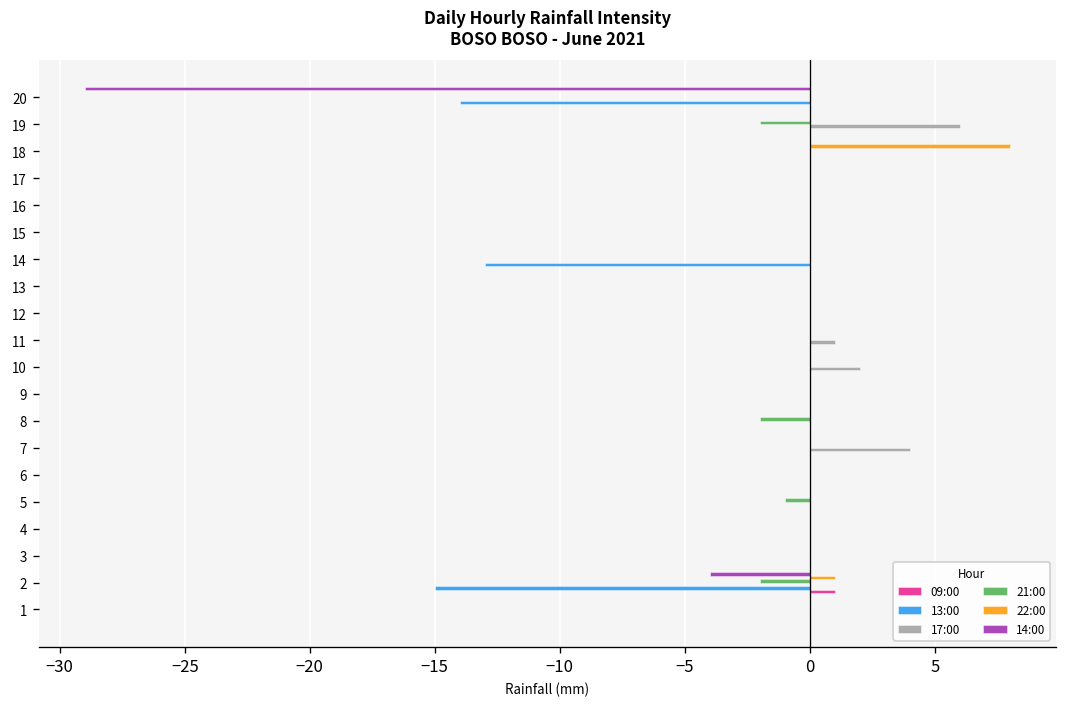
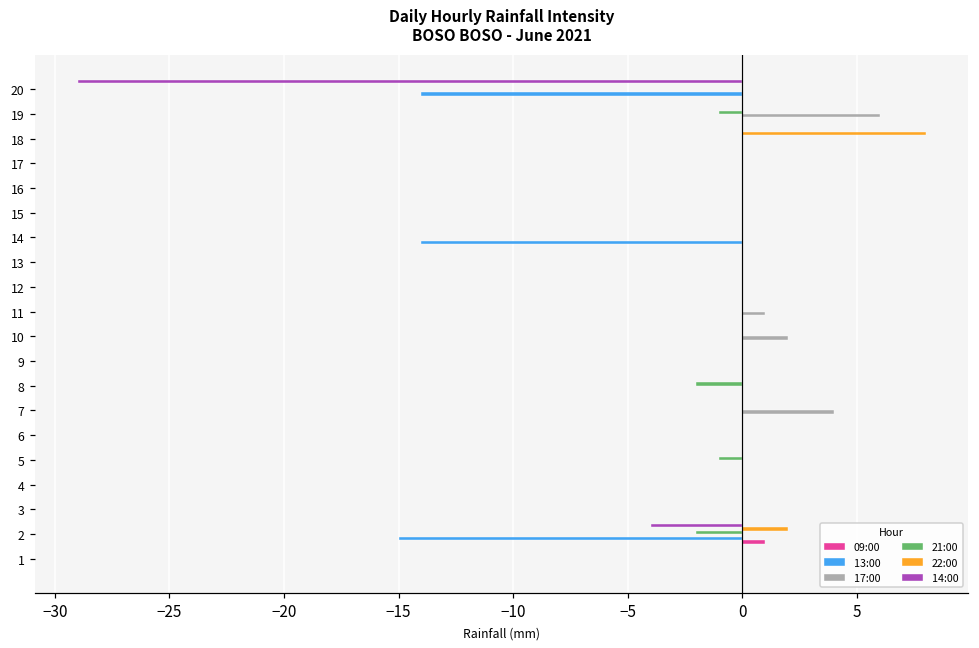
  {
    "09:00": {
      "20": 0.0,
      "19": 0.0,
      "18": 0.0,
      "17": 0.0,
      "16": 0.0,
      "15": 0.0,
      "14": 0.0,
      "13": 0.0,
      "12": 0.0,
      "11": 0.0,
      "10": 0.0,
      "9": 0.0,
      "8": 0.0,
      "7": 0.0,
      "6": 0.0,
      "5": 0.0,
      "4": 0.0,
      "3": 0.0,
      "2": 1.0,
      "1": 0.0
    },
    "13:00": {
      "20": -14.0,
      "19": 0.0,
      "18": 0.0,
      "17": 0.0,
      "16": 0.0,
      "15": 0.0,
-     "14": -13.0,
+     "14": -14.0,
      "13": 0.0,
      "12": 0.0,
      "11": 0.0,
      "10": 0.0,
      "9": 0.0,
      "8": 0.0,
      "7": 0.0,
      "6": 0.0,
      "5": 0.0,
      "4": 0.0,
      "3": 0.0,
      "2": -15.0,
      "1": 0.0
    },
    "17:00": {
      "20": 0.0,
      "19": 6.0,
      "18": 0.0,
      "17": 0.0,
      "16": 0.0,
      "15": 0.0,
      "14": 0.0,
      "13": 0.0,
      "12": 0.0,
      "11": 1.0,
      "10": 2.0,
      "9": 0.0,
      "8": 0.0,
      "7": 4.0,
      "6": 0.0,
      "5": 0.0,
      "4": 0.0,
      "3": 0.0,
      "2": 0.0,
      "1": 0.0
    },
    "21:00": {
      "20": 0.0,
-     "19": -2.0,
+     "19": -1.0,
      "18": 0.0,
      "17": 0.0,
      "16": 0.0,
      "15": 0.0,
      "14": 0.0,
      "13": 0.0,
      "12": 0.0,
      "11": 0.0,
      "10": 0.0,
      "9": 0.0,
      "8": -2.0,
      "7": 0.0,
      "6": 0.0,
      "5": -1.0,
      "4": 0.0,
      "3": 0.0,
      "2": -2.0,
      "1": 0.0
    },
    "22:00": {
      "20": 0,
      "19": 0,
      "18": 8,
      "17": 0,
      "16": 0,
      "15": 0,
      "14": 0,
      "13": 0,
      "12": 0,
      "11": 0,
      "10": 0,
      "9": 0,
      "8": 0,
      "7": 0,
      "6": 0,
      "5": 0,
      "4": 0,
      "3": 0,
-     "2": 1,
+     "2": 2,
      "1": 0
    },
    "14:00": {
      "20": -29.0,
      "19": 0.0,
      "18": 0.0,
      "17": 0.0,
      "16": 0.0,
      "15": 0.0,
      "14": 0.0,
      "13": 0.0,
      "12": 0.0,
      "11": 0.0,
      "10": 0.0,
      "9": 0.0,
      "8": 0.0,
      "7": 0.0,
      "6": 0.0,
      "5": 0.0,
      "4": 0.0,
      "3": 0.0,
      "2": -4.0,
      "1": 0.0
    }
  }
